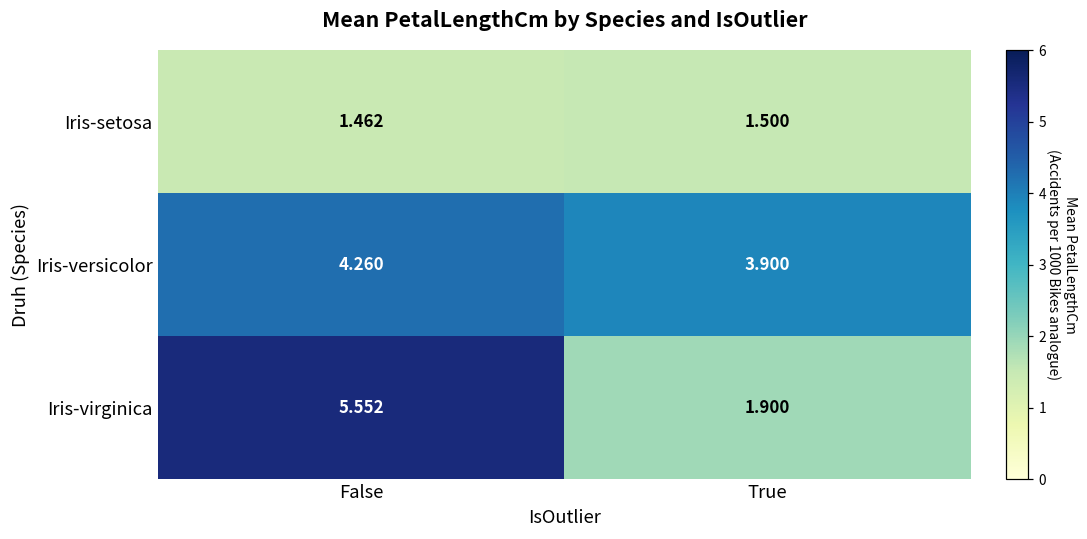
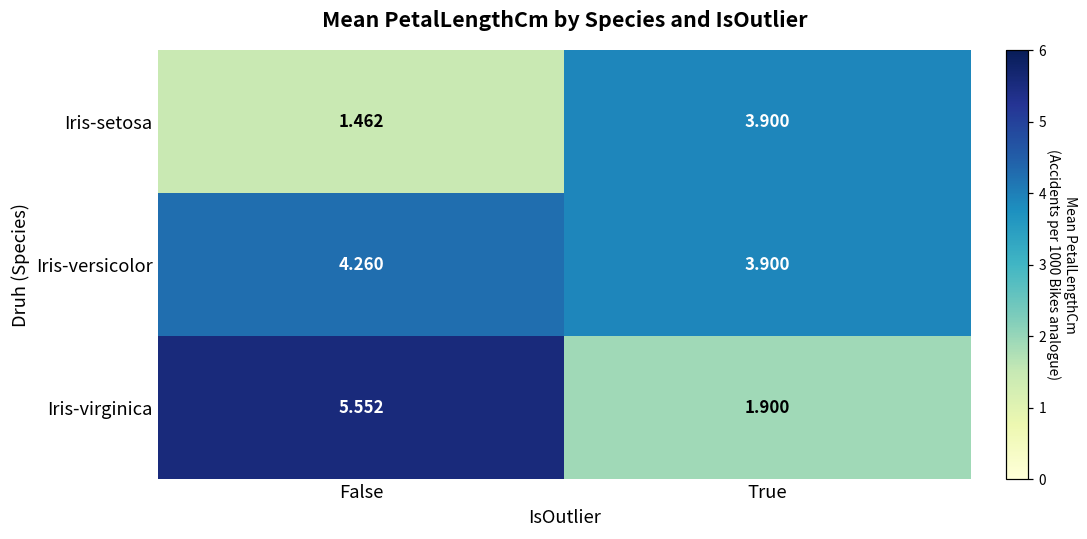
  {
    "Iris-setosa": {
      "False": 1.462,
-     "True": 1.500
+     "True": 3.900
    },
    "Iris-versicolor": {
      "False": 4.260,
      "True": 3.900
    },
    "Iris-virginica": {
      "False": 5.552,
      "True": 1.900
    }
  }
